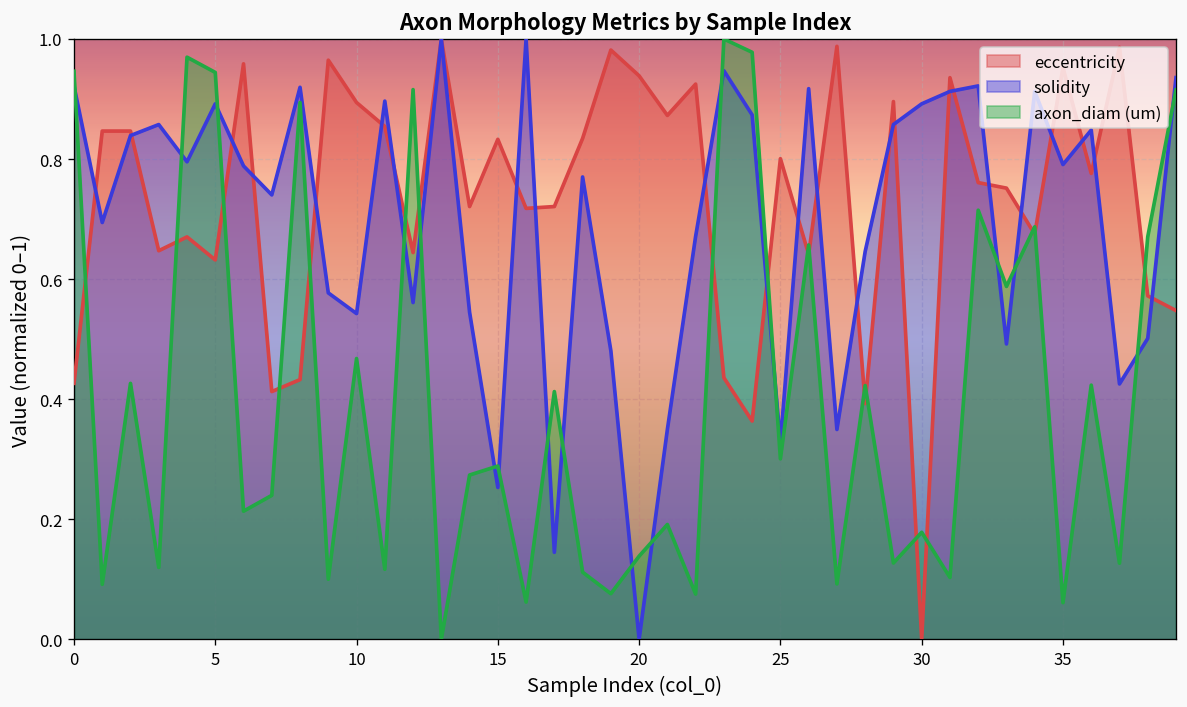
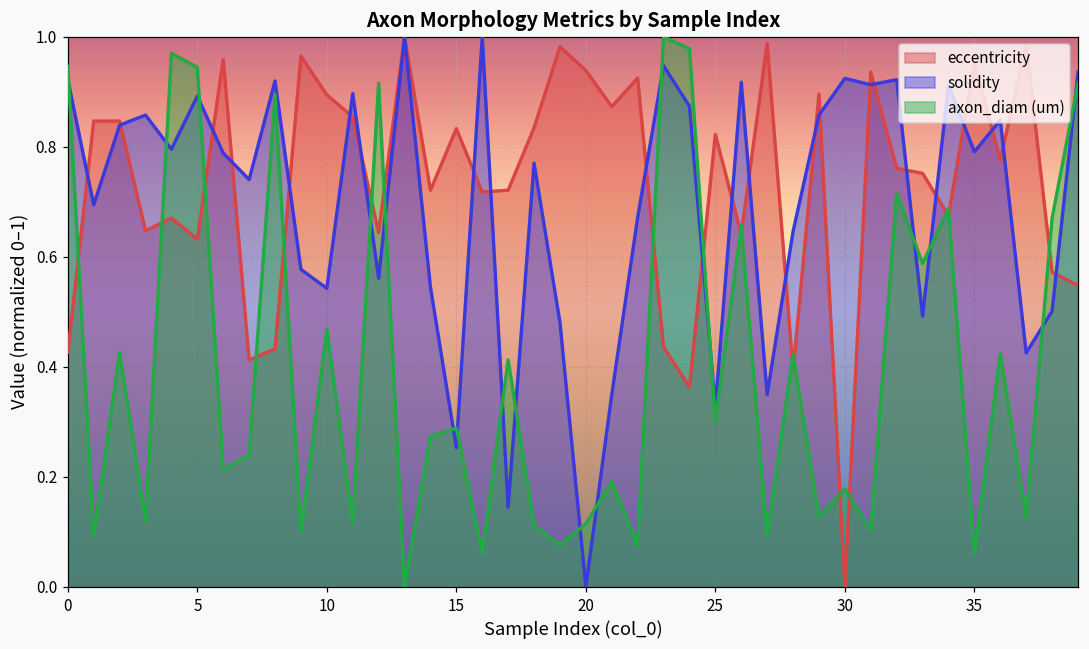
  {
    "eccentricity": {
      "0": 0.43,
      "5": 0.63,
      "10": 0.89,
      "15": 0.83,
      "20": 0.94,
-     "25": 0.80,
+     "25": 0.82,
      "30": 0.00
    },
    "solidity": {
      "0": 0.92,
      "5": 0.89,
      "10": 0.54,
      "15": 0.25,
      "20": 0.00,
      "25": 0.33,
-     "30": 0.89,
+     "30": 0.92,
      "35": 0.79
    },
    "axon_diam (um)": {
      "0": 0.95,
      "5": 0.94,
      "10": 0.47,
      "15": 0.29,
-     "20": 0.14,
+     "20": 0.11,
      "25": 0.30,
      "30": 0.18,
      "35": 0.06
    }
  }
